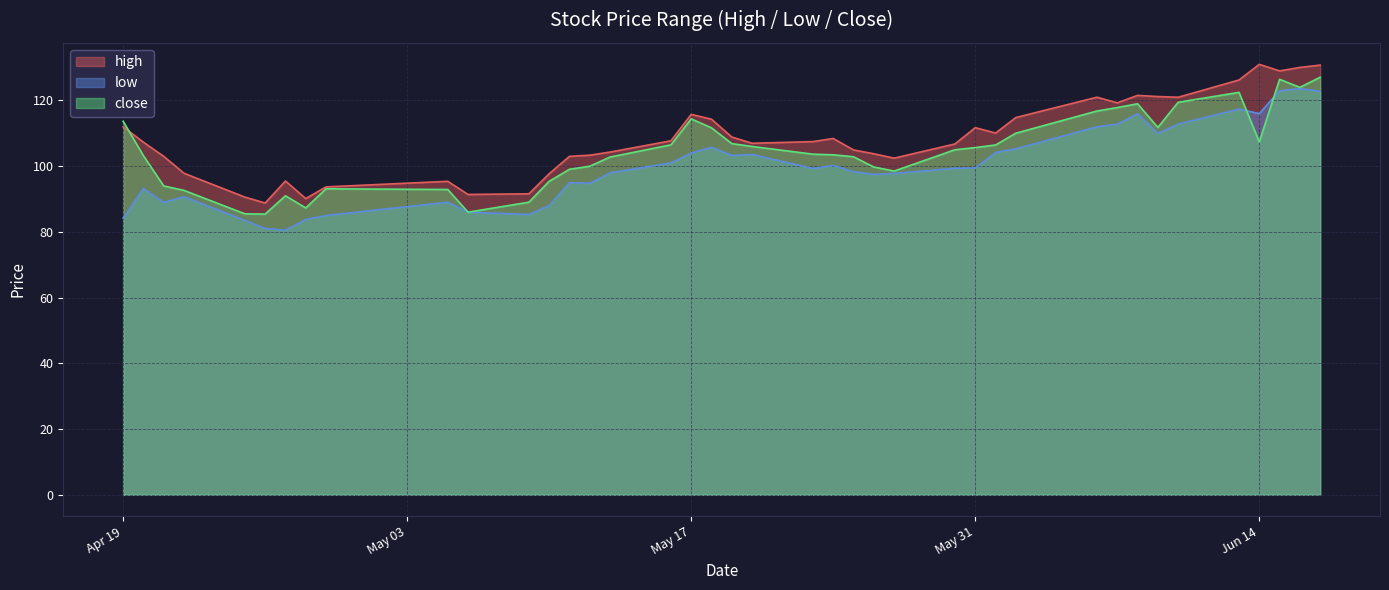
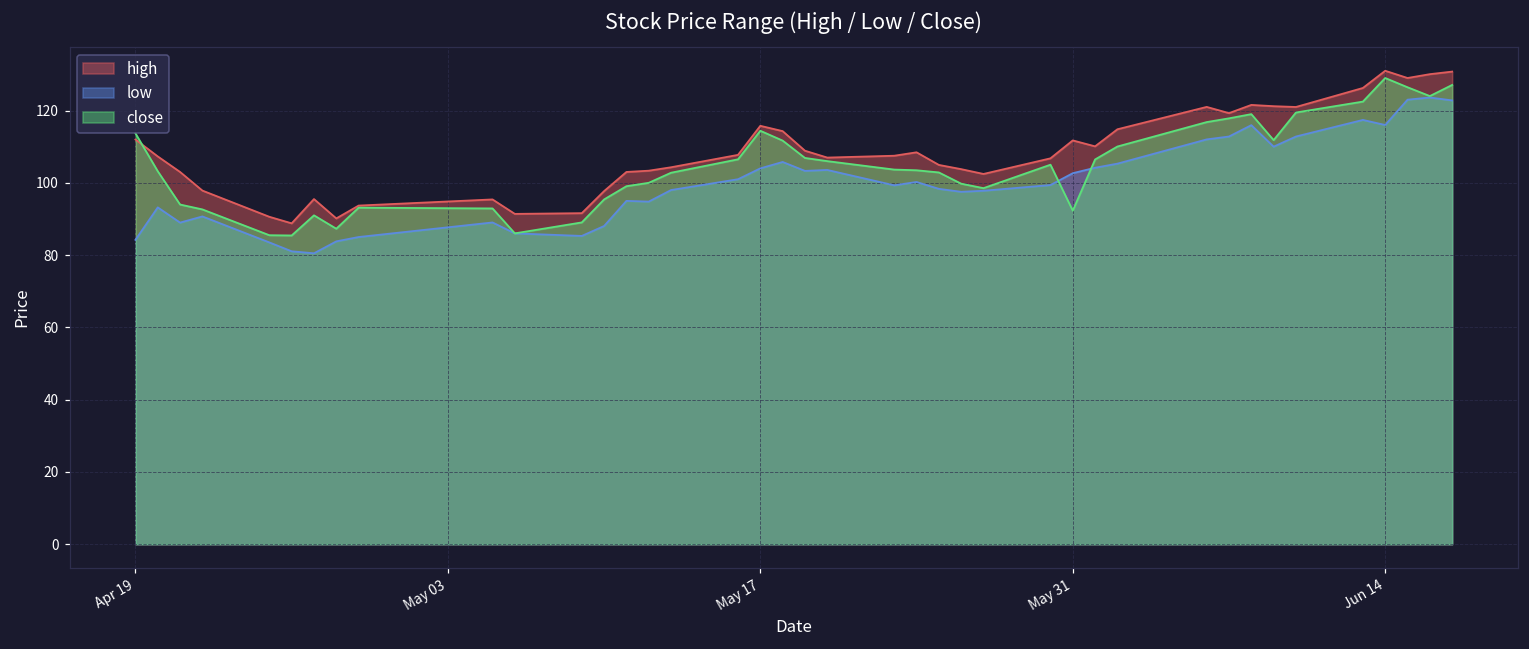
  {
    "high": {
      "Apr 19": 112,
      "May 17": 116,
      "May 31": 112,
      "Jun 14": 131
    },
    "low": {
      "Apr 19": 84,
      "May 17": 104,
-     "May 31": 99,
+     "May 31": 103,
      "Jun 14": 116
    },
    "close": {
      "Apr 19": 114,
      "May 17": 114,
-     "May 31": 106,
-     "Jun 14": 107
+     "May 31": 92,
+     "Jun 14": 129
    }
  }
